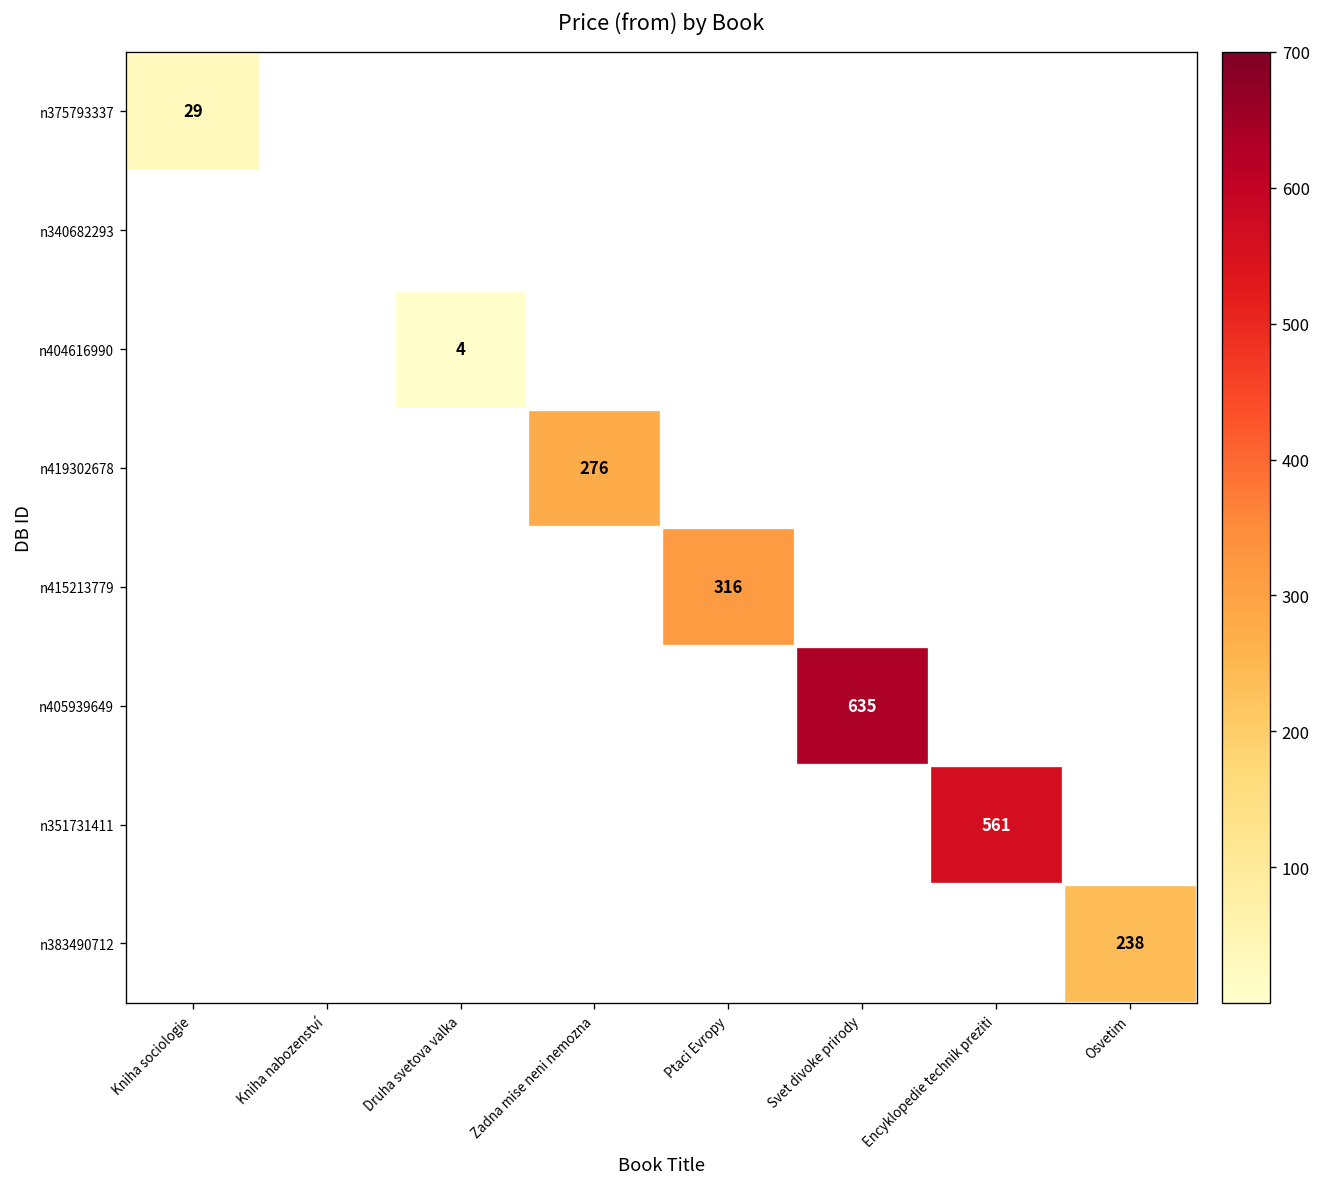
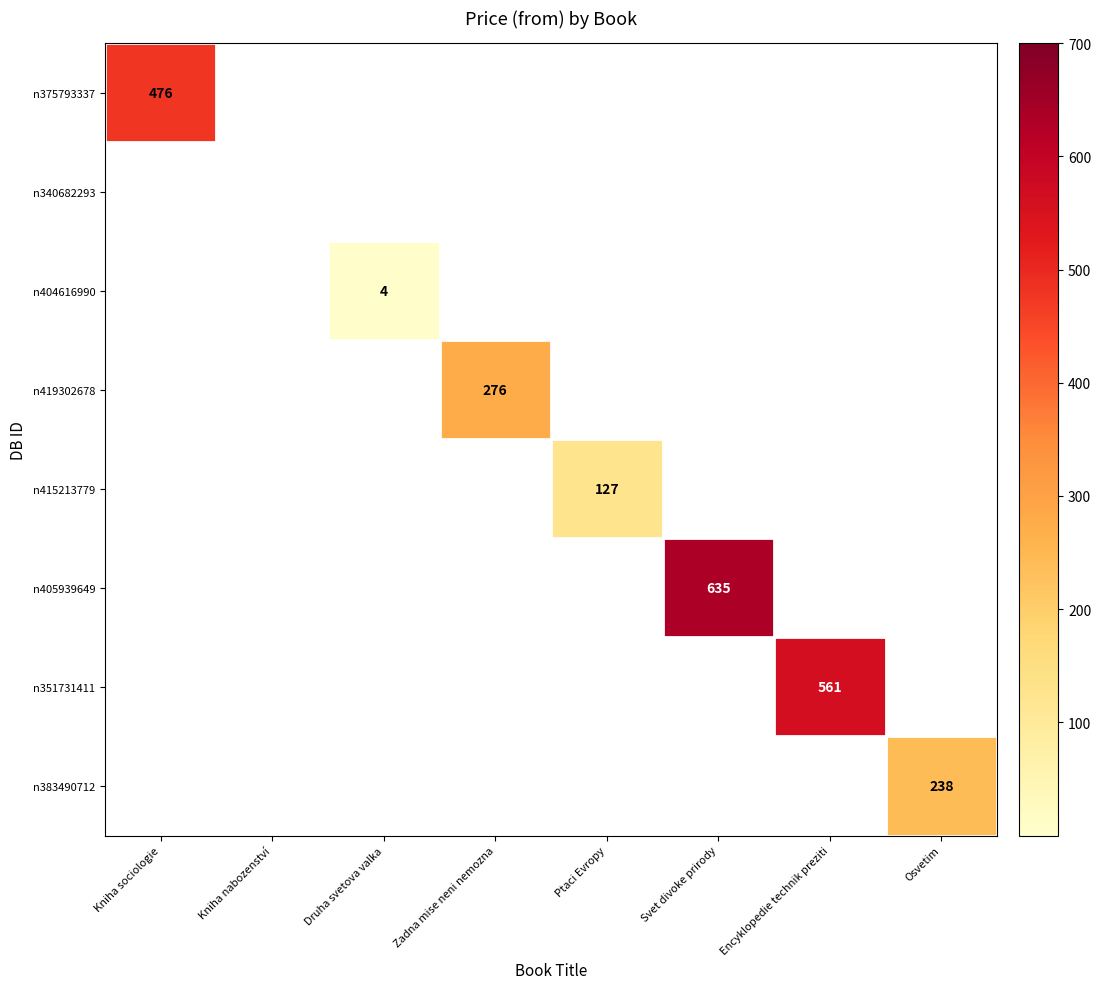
  {
    "n375793337": {
-     "Kniha sociologie": 29
+     "Kniha sociologie": 476
    },
    "n404616990": {
      "Druha svetova valka": 4
    },
    "n419302678": {
      "Zadna mise neni nemozna": 276
    },
    "n415213779": {
-     "Ptaci Evropy": 316
+     "Ptaci Evropy": 127
    },
    "n405939649": {
      "Svet divoke prirody": 635
    },
    "n351731411": {
      "Encyklopedie technik preziti": 561
    },
    "n383490712": {
      "Osvetim": 238
    }
  }
